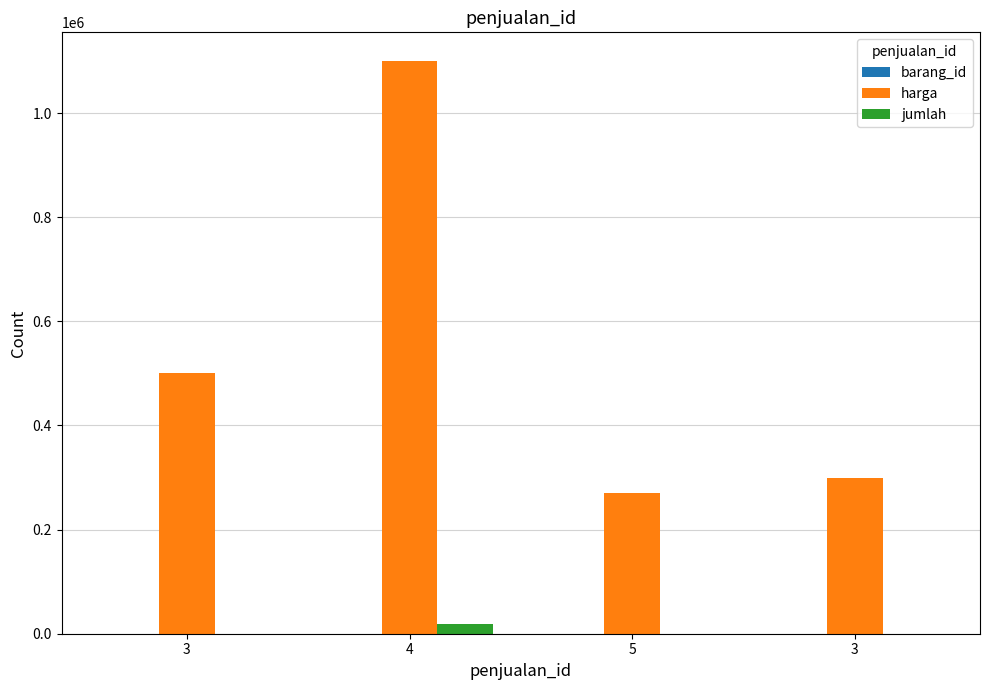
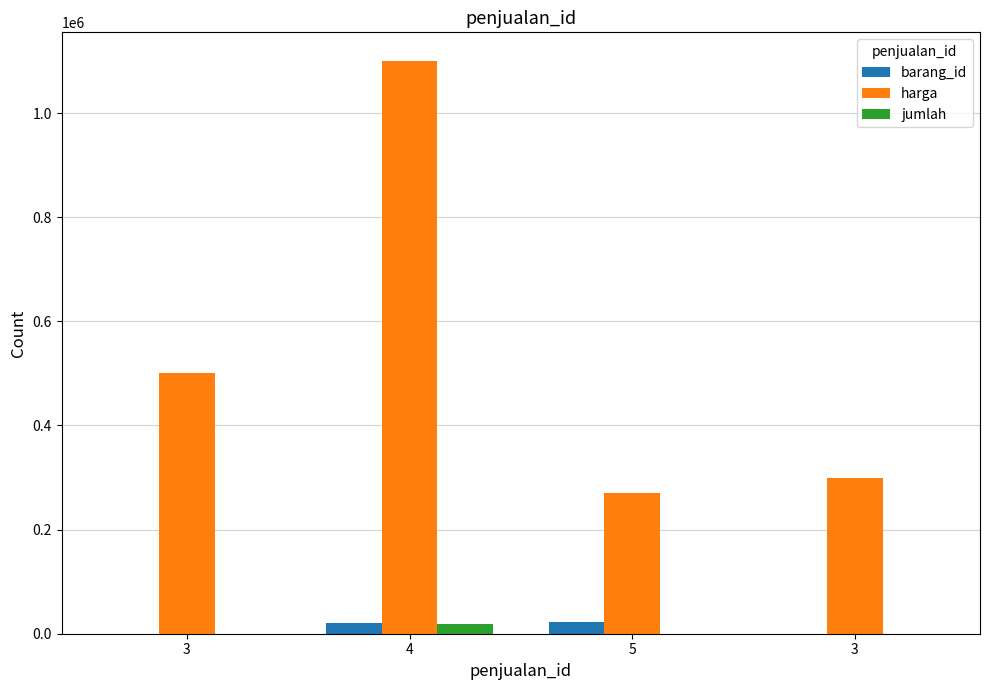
  {
    "barang_id": {
-     "4": 0,
-     "5": 0
+     "4": 20000,
+     "5": 20000
    },
    "harga": {
      "4": 1100000,
      "5": 270000
    },
    "jumlah": {
      "4": 20000
    }
  }
